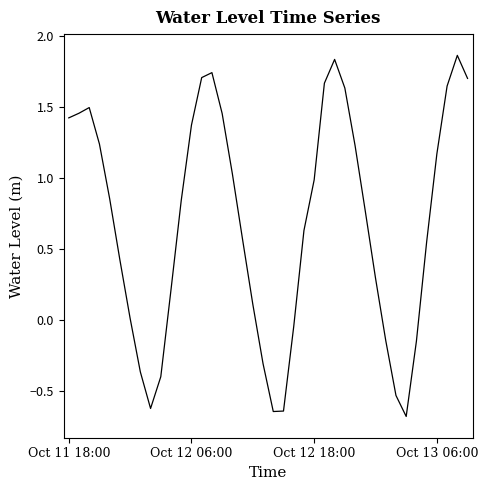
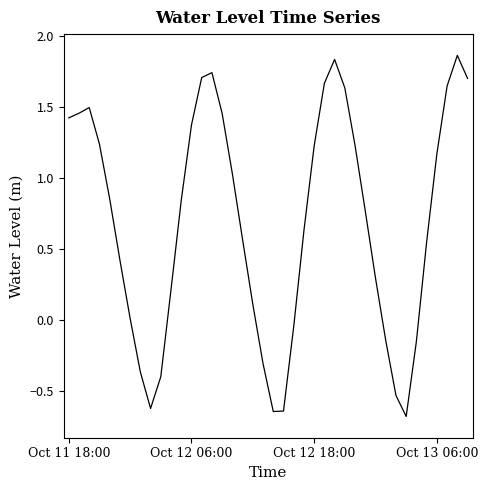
  {
    "Oct 11 18:00": 1.42,
    "Oct 12 06:00": 1.37,
-   "Oct 12 18:00": 0.99,
+   "Oct 12 18:00": 1.23,
    "Oct 13 06:00": 1.17
  }
